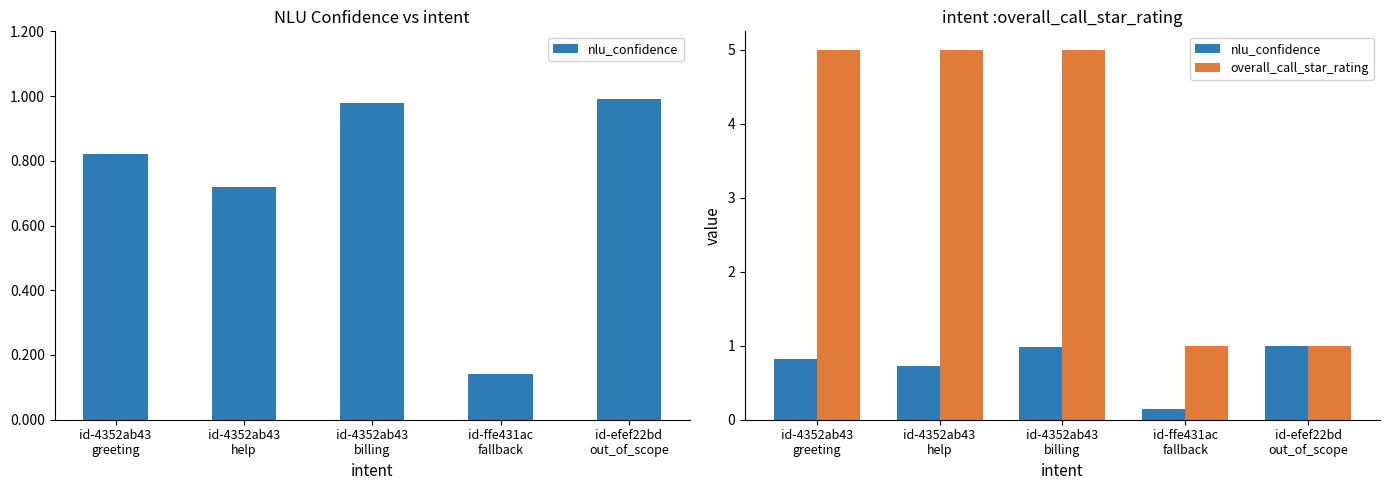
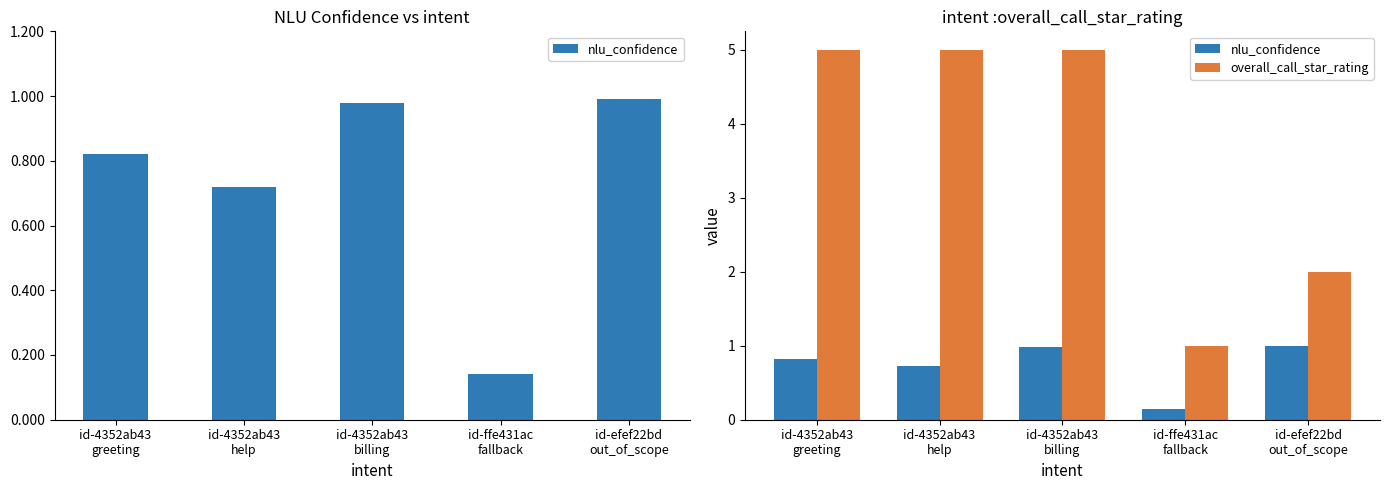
  {
    "NLU Confidence vs intent": {
      "id-4352ab43 greeting": 0.82,
      "id-4352ab43 help": 0.72,
      "id-4352ab43 billing": 0.98,
      "id-ffe431ac fallback": 0.14,
      "id-efef22bd out_of_scope": 0.99
    },
    "intent :overall_call_star_rating": {
      "nlu_confidence": {
        "id-4352ab43 greeting": 0.8,
        "id-4352ab43 help": 0.7,
        "id-4352ab43 billing": 1,
        "id-ffe431ac fallback": 0.1,
        "id-efef22bd out_of_scope": 1
      },
      "overall_call_star_rating": {
        "id-4352ab43 greeting": 5,
        "id-4352ab43 help": 5,
        "id-4352ab43 billing": 5,
        "id-ffe431ac fallback": 1,
-       "id-efef22bd out_of_scope": 1
+       "id-efef22bd out_of_scope": 2
      }
    }
  }
